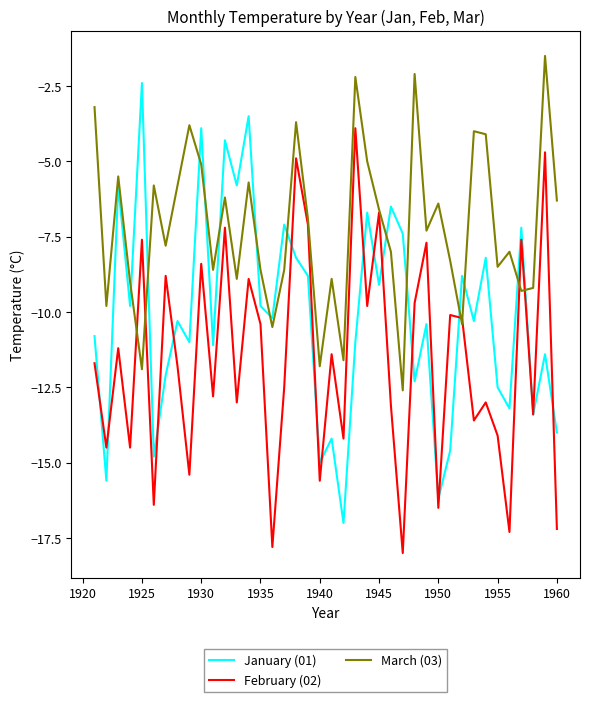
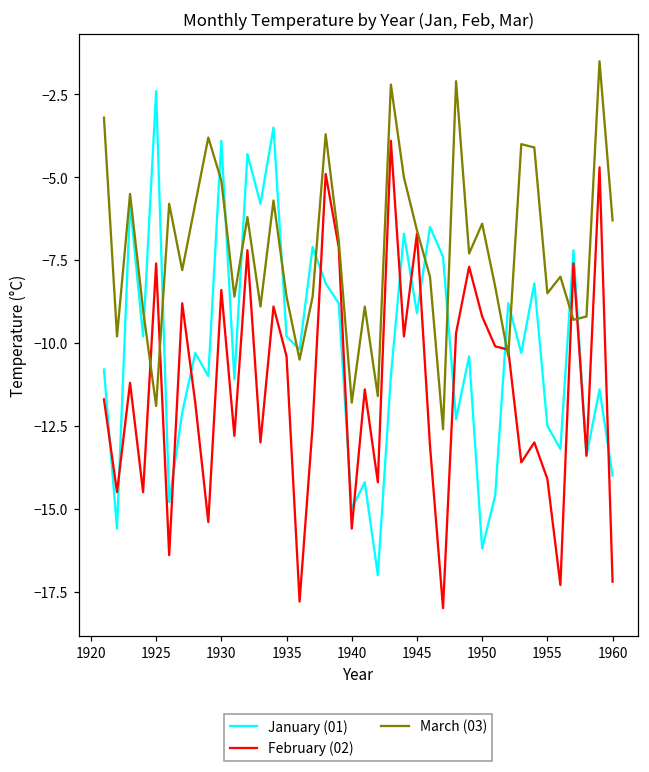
  {
    "January (01)": {
      "1925": -2.4,
      "1930": -3.9,
      "1935": -9.8,
      "1940": -15.0,
      "1945": -9.1,
      "1950": -16.2,
      "1955": -12.5,
      "1960": -14.0
    },
    "February (02)": {
      "1925": -7.6,
      "1930": -8.4,
      "1935": -10.4,
      "1940": -15.6,
      "1945": -6.7,
-     "1950": -16.5,
+     "1950": -9.2,
      "1955": -14.1,
      "1960": -17.2
    },
    "March (03)": {
      "1925": -11.9,
      "1930": -5.1,
      "1935": -8.6,
      "1940": -11.8,
      "1945": -6.6,
      "1950": -6.4,
      "1955": -8.5,
      "1960": -6.3
    }
  }
